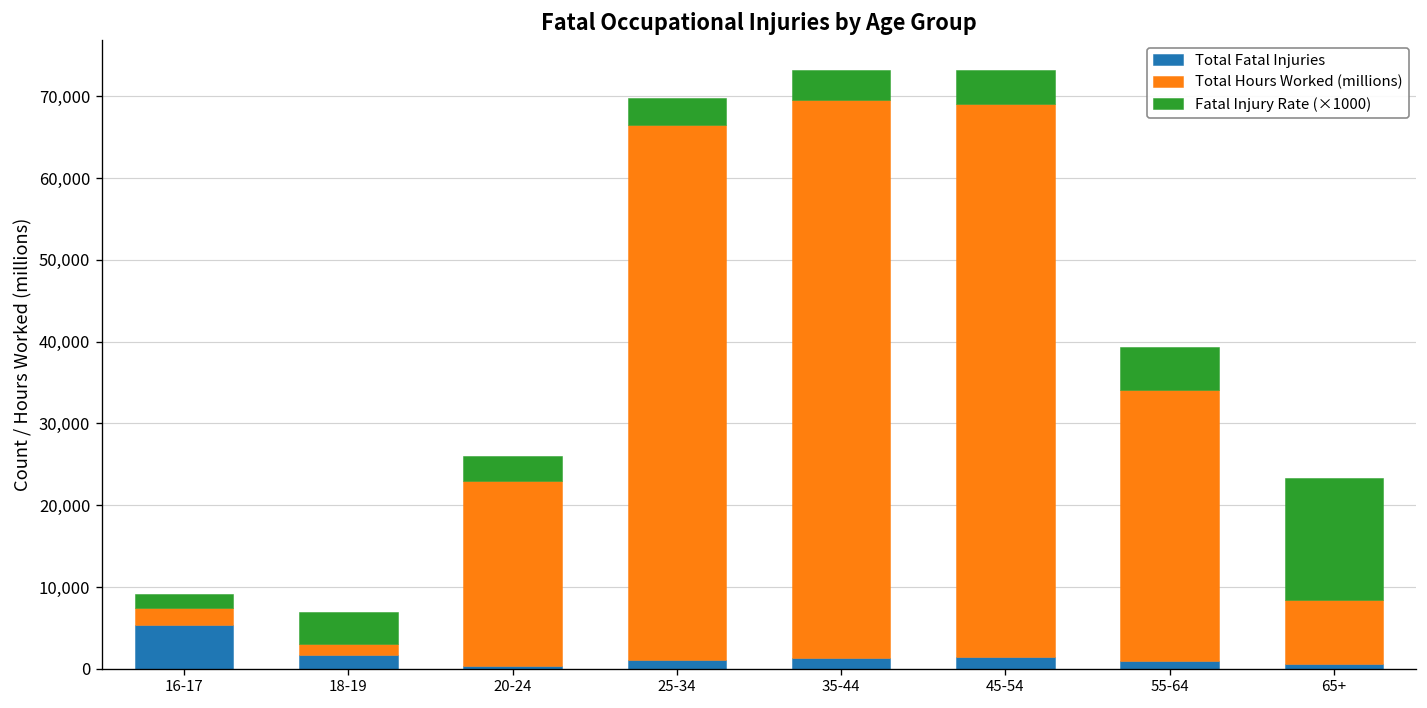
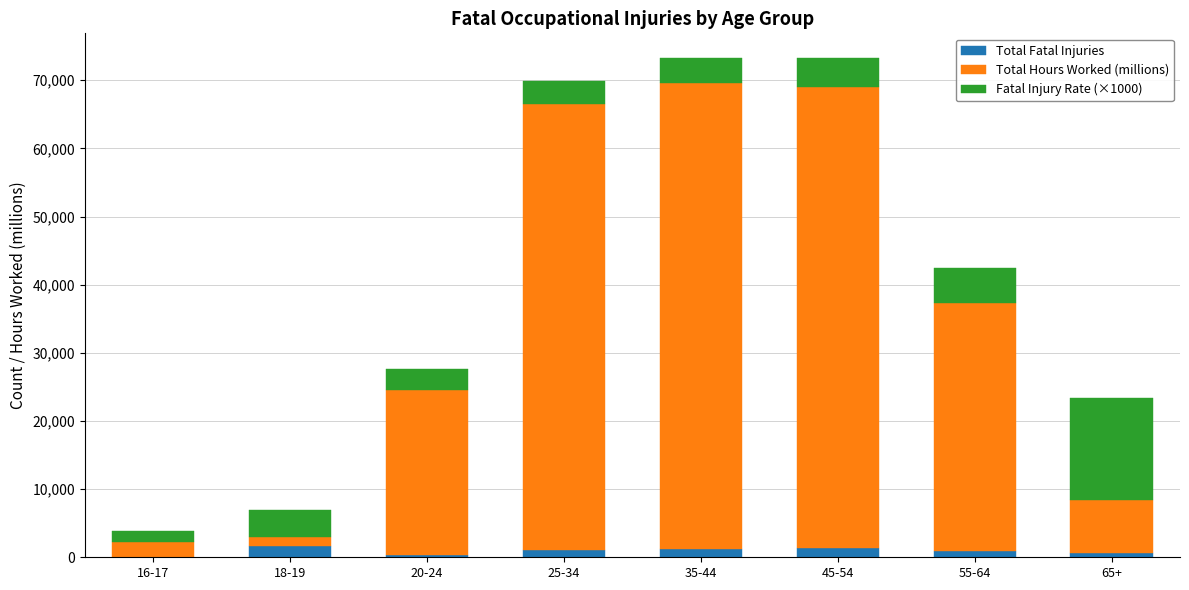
  {
    "Total Fatal Injuries": {
-     "16-17": "5,000",
+     "16-17": "0",
      "18-19": "2,000",
      "20-24": "0",
      "25-34": "1,000",
      "35-44": "1,000",
      "45-54": "1,000",
      "55-64": "1,000",
      "65+": "1,000"
    },
    "Total Hours Worked (millions)": {
      "16-17": "2,000",
      "18-19": "1,000",
-     "20-24": "23,000",
+     "20-24": "24,000",
      "25-34": "65,000",
      "35-44": "68,000",
      "45-54": "68,000",
-     "55-64": "33,000",
+     "55-64": "36,000",
      "65+": "8,000"
    },
    "Fatal Injury Rate (×1000)": {
      "16-17": "2,000",
      "18-19": "4,000",
      "20-24": "3,000",
      "25-34": "3,000",
      "35-44": "4,000",
      "45-54": "4,000",
      "55-64": "5,000",
      "65+": "15,000"
    }
  }
